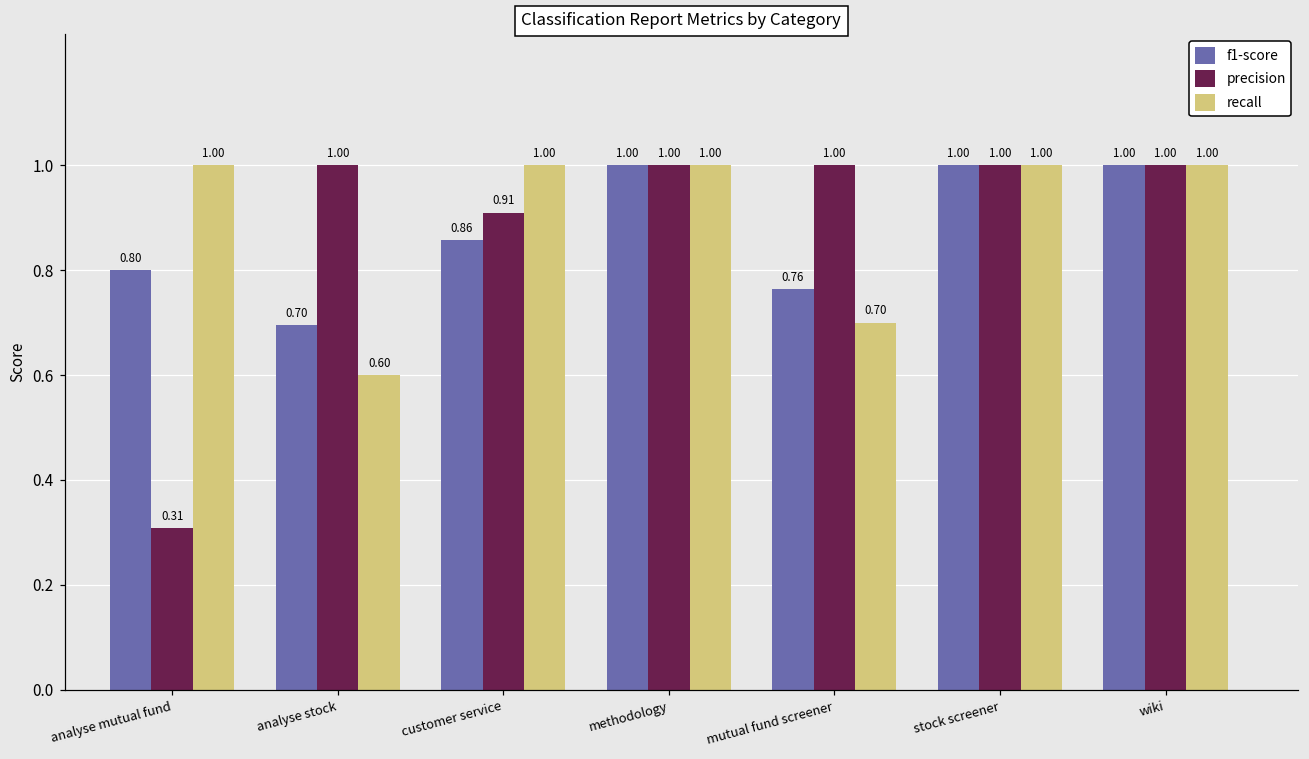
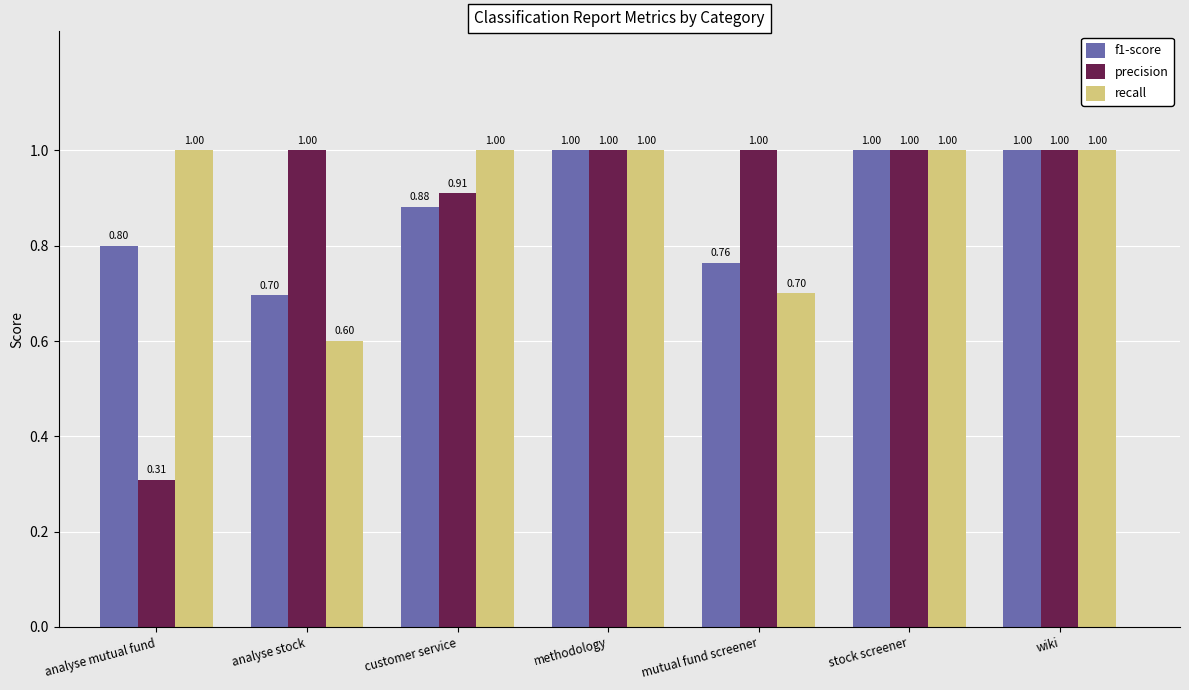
  {
    "f1-score": {
      "analyse mutual fund": 0.80,
      "analyse stock": 0.70,
-     "customer service": 0.86,
+     "customer service": 0.88,
      "methodology": 1.00,
      "mutual fund screener": 0.76,
      "stock screener": 1.00,
      "wiki": 1.00
    },
    "precision": {
      "analyse mutual fund": 0.31,
      "analyse stock": 1.00,
      "customer service": 0.91,
      "methodology": 1.00,
      "mutual fund screener": 1.00,
      "stock screener": 1.00,
      "wiki": 1.00
    },
    "recall": {
      "analyse mutual fund": 1.00,
      "analyse stock": 0.60,
      "customer service": 1.00,
      "methodology": 1.00,
      "mutual fund screener": 0.70,
      "stock screener": 1.00,
      "wiki": 1.00
    }
  }
